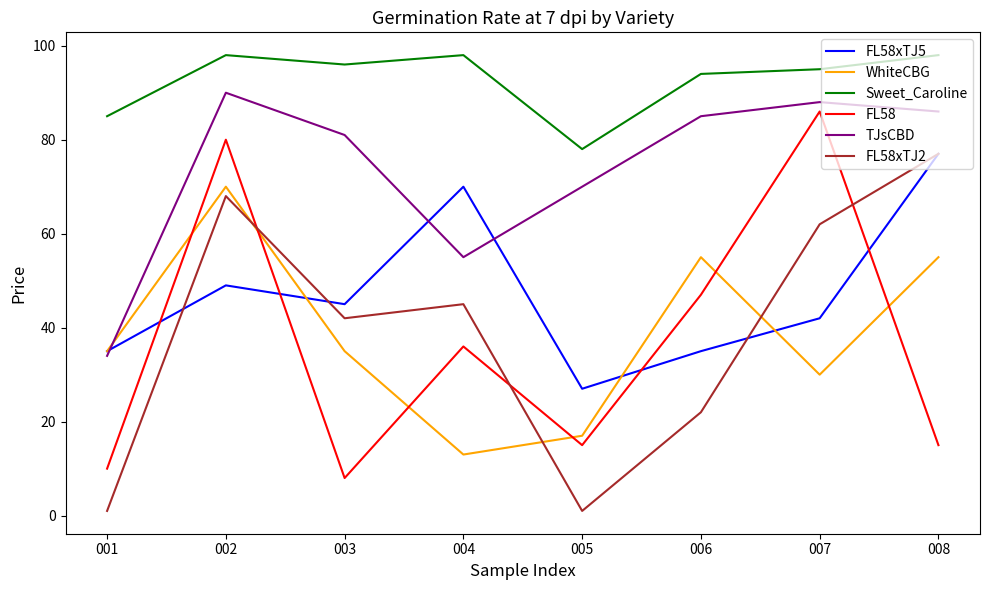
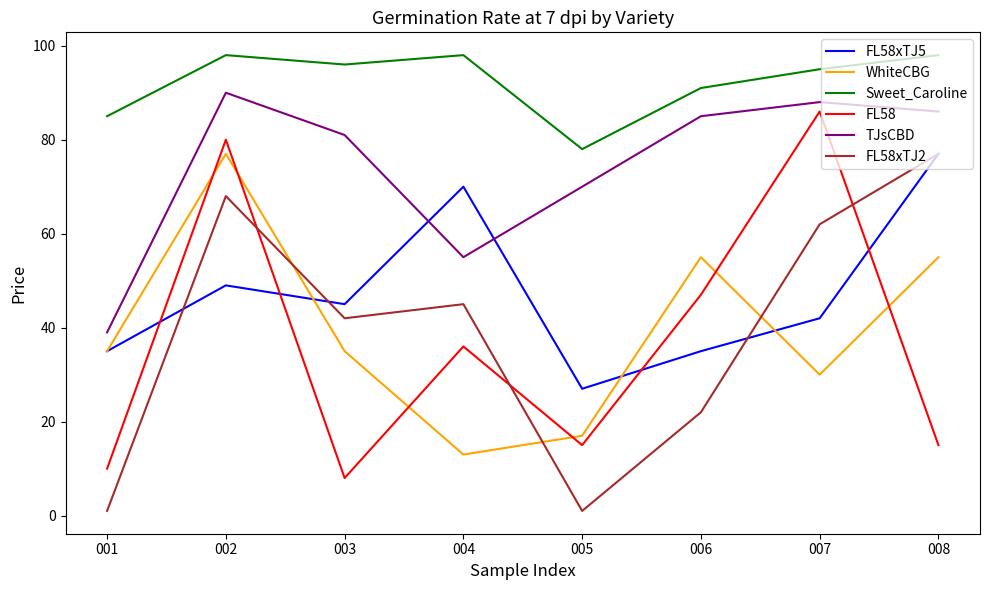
  {
    "FL58xTJ5": {
      "002": 49,
      "003": 45,
      "004": 70,
      "005": 27,
      "006": 35,
      "007": 42
    },
    "WhiteCBG": {
-     "002": 70,
+     "002": 77,
      "003": 35,
      "004": 13,
      "005": 17,
      "006": 55,
      "007": 30,
      "008": 55
    },
    "Sweet_Caroline": {
      "001": 85,
      "002": 98,
      "003": 96,
      "004": 98,
      "005": 78,
-     "006": 94,
+     "006": 91,
      "007": 95
    },
    "FL58": {
      "001": 10,
      "002": 80,
      "003": 8,
      "004": 36,
      "005": 15,
      "006": 47,
      "007": 86,
      "008": 15
    },
    "TJsCBD": {
-     "001": 34,
+     "001": 39,
      "002": 90,
      "003": 81,
      "004": 55,
      "005": 70,
      "006": 85,
      "007": 88
    },
    "FL58xTJ2": {
      "001": 1,
      "002": 68,
      "003": 42,
      "004": 45,
      "005": 1,
      "006": 22,
      "007": 62
    }
  }
